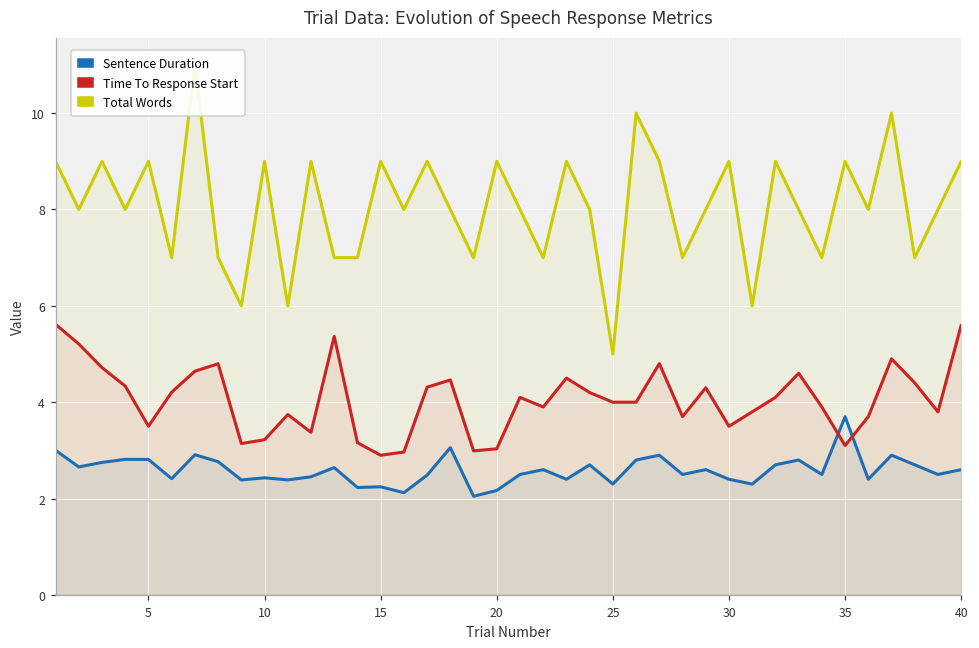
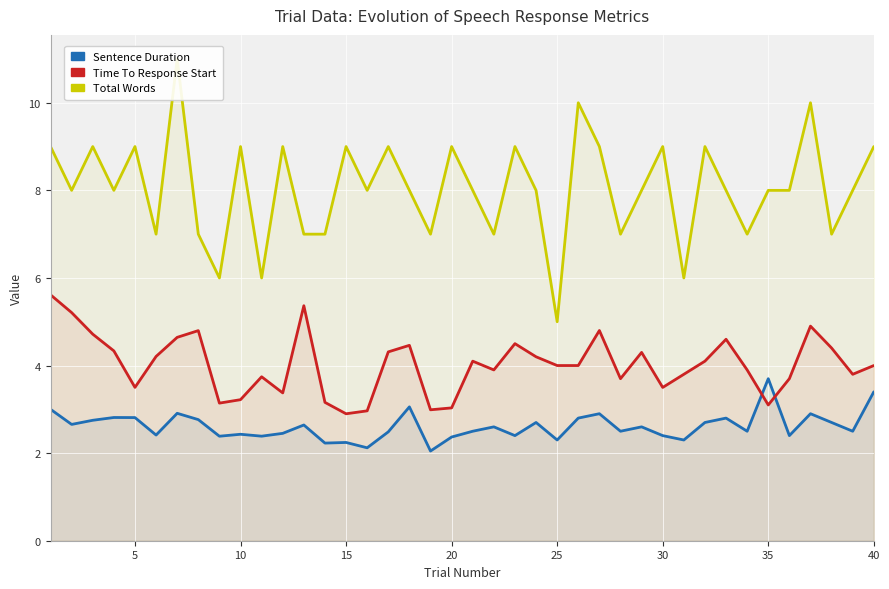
  {
    "Sentence Duration": {
      "5": 2.8,
      "10": 2.4,
      "15": 2.2,
-     "20": 2.2,
+     "20": 2.4,
      "25": 2.3,
      "30": 2.4,
      "35": 3.7,
-     "40": 2.6
+     "40": 3.4
    },
    "Time To Response Start": {
      "5": 3.5,
      "10": 3.2,
      "15": 2.9,
      "20": 3.0,
      "25": 4.0,
      "30": 3.5,
      "35": 3.1,
-     "40": 5.6
+     "40": 4.0
    },
    "Total Words": {
      "5": 9,
      "10": 9,
      "15": 9,
      "20": 9,
      "25": 5,
      "30": 9,
-     "35": 9,
+     "35": 8,
      "40": 9
    }
  }
